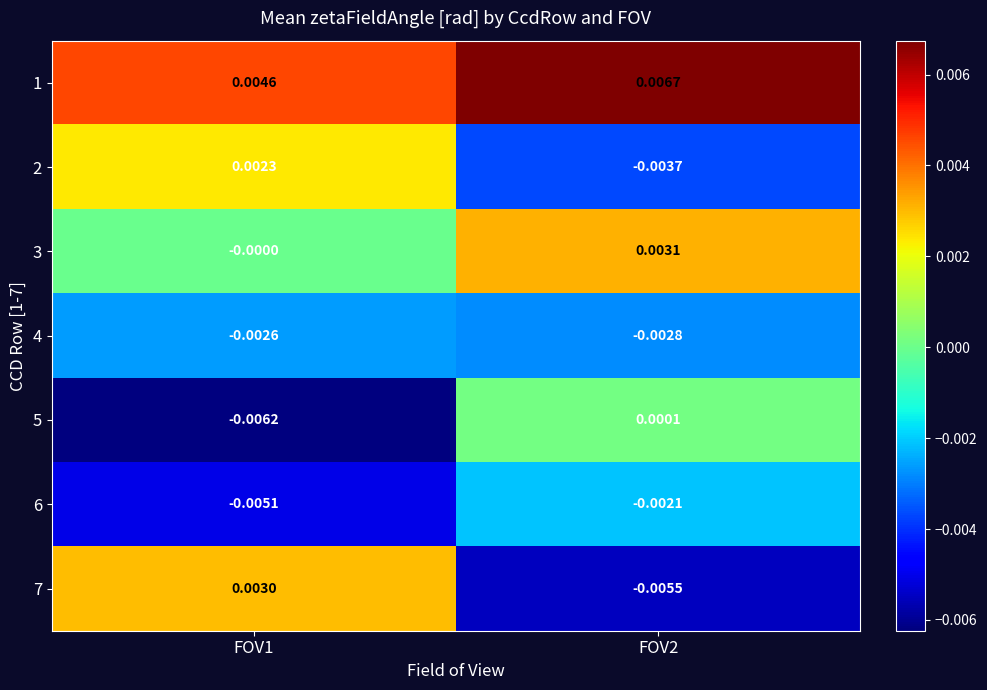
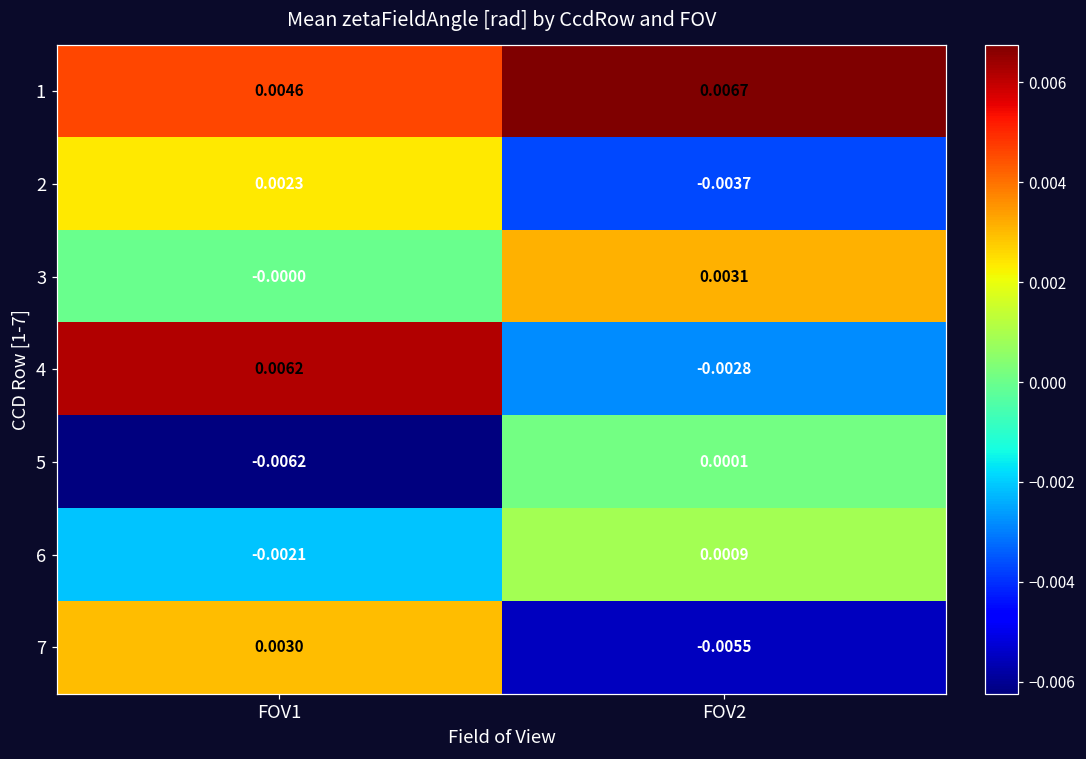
  {
    "1": {
      "FOV1": 0.0046,
      "FOV2": 0.0067
    },
    "2": {
      "FOV1": 0.0023,
      "FOV2": -0.0037
    },
    "3": {
      "FOV1": -0.0000,
      "FOV2": 0.0031
    },
    "4": {
-     "FOV1": -0.0026,
+     "FOV1": 0.0062,
      "FOV2": -0.0028
    },
    "5": {
      "FOV1": -0.0062,
      "FOV2": 0.0001
    },
    "6": {
-     "FOV1": -0.0051,
-     "FOV2": -0.0021
+     "FOV1": -0.0021,
+     "FOV2": 0.0009
    },
    "7": {
      "FOV1": 0.0030,
      "FOV2": -0.0055
    }
  }
